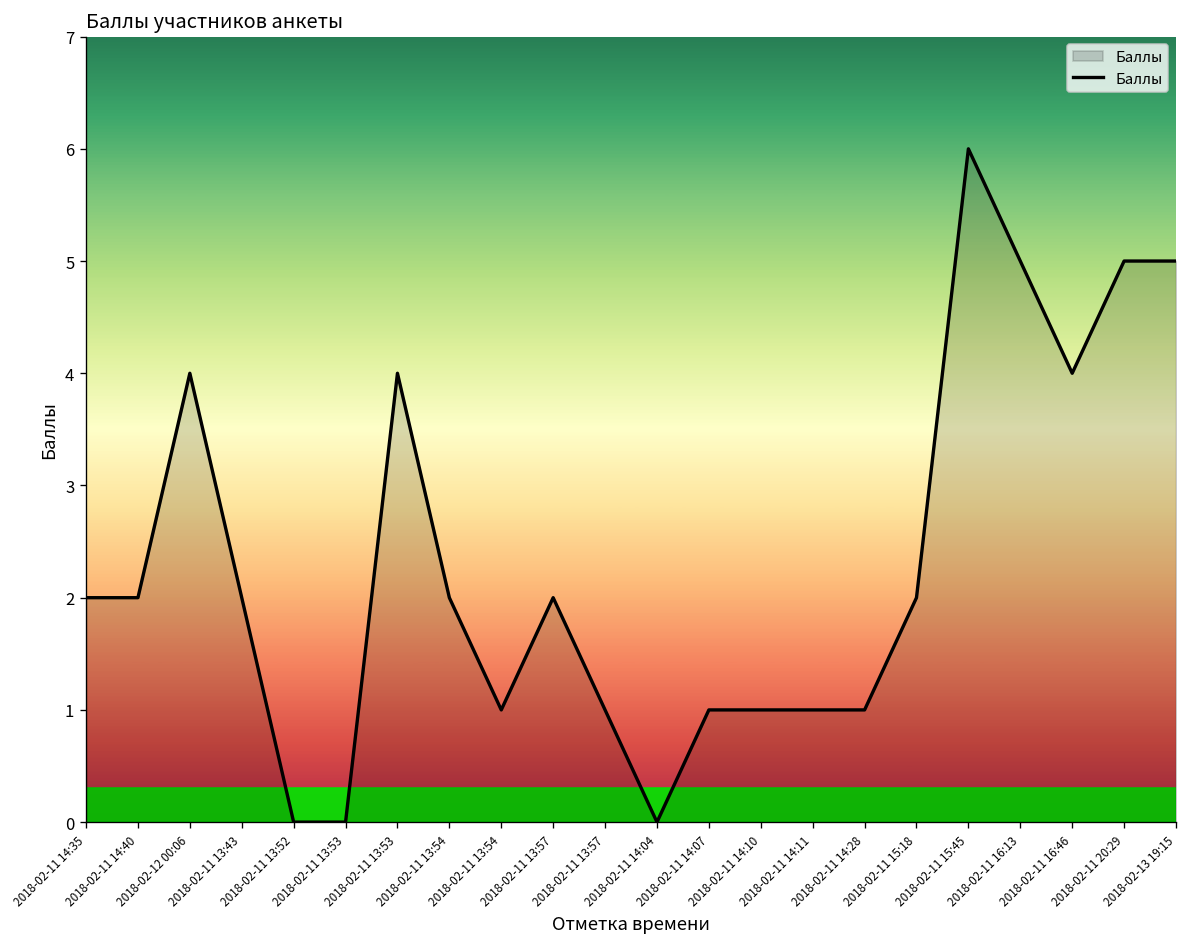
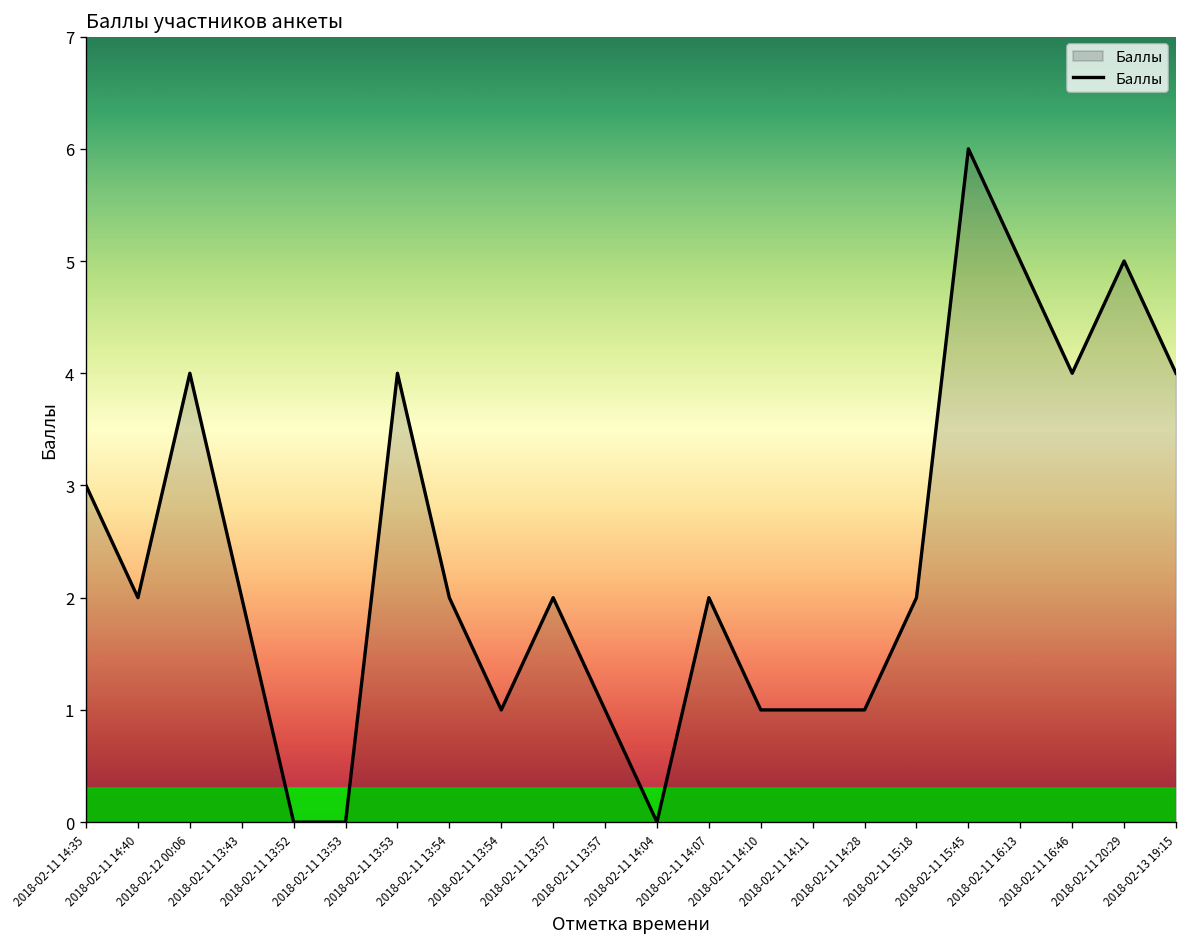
  {
-   "2018-02-11 14:35": 2,
+   "2018-02-11 14:35": 3,
    "2018-02-11 14:40": 2,
    "2018-02-12 00:06": 4,
    "2018-02-11 13:43": 2,
-   "2018-02-11 14:07": 1,
+   "2018-02-11 14:07": 2,
    "2018-02-11 14:10": 1,
    "2018-02-11 14:11": 1,
    "2018-02-11 14:28": 1,
    "2018-02-11 15:18": 2,
    "2018-02-11 15:45": 6,
    "2018-02-11 16:13": 5,
    "2018-02-11 16:46": 4,
    "2018-02-11 20:29": 5,
-   "2018-02-13 19:15": 5
+   "2018-02-13 19:15": 4
  }
